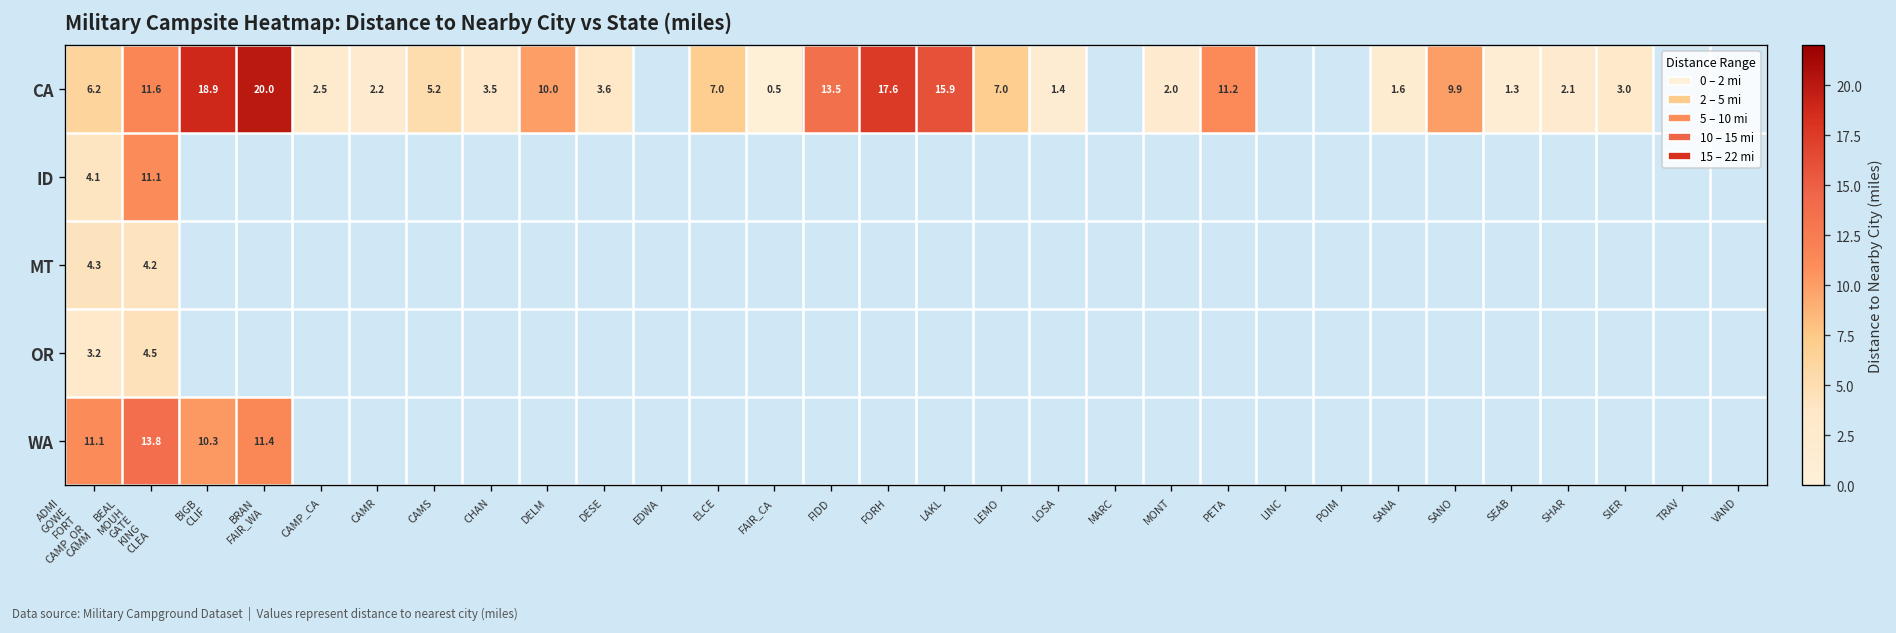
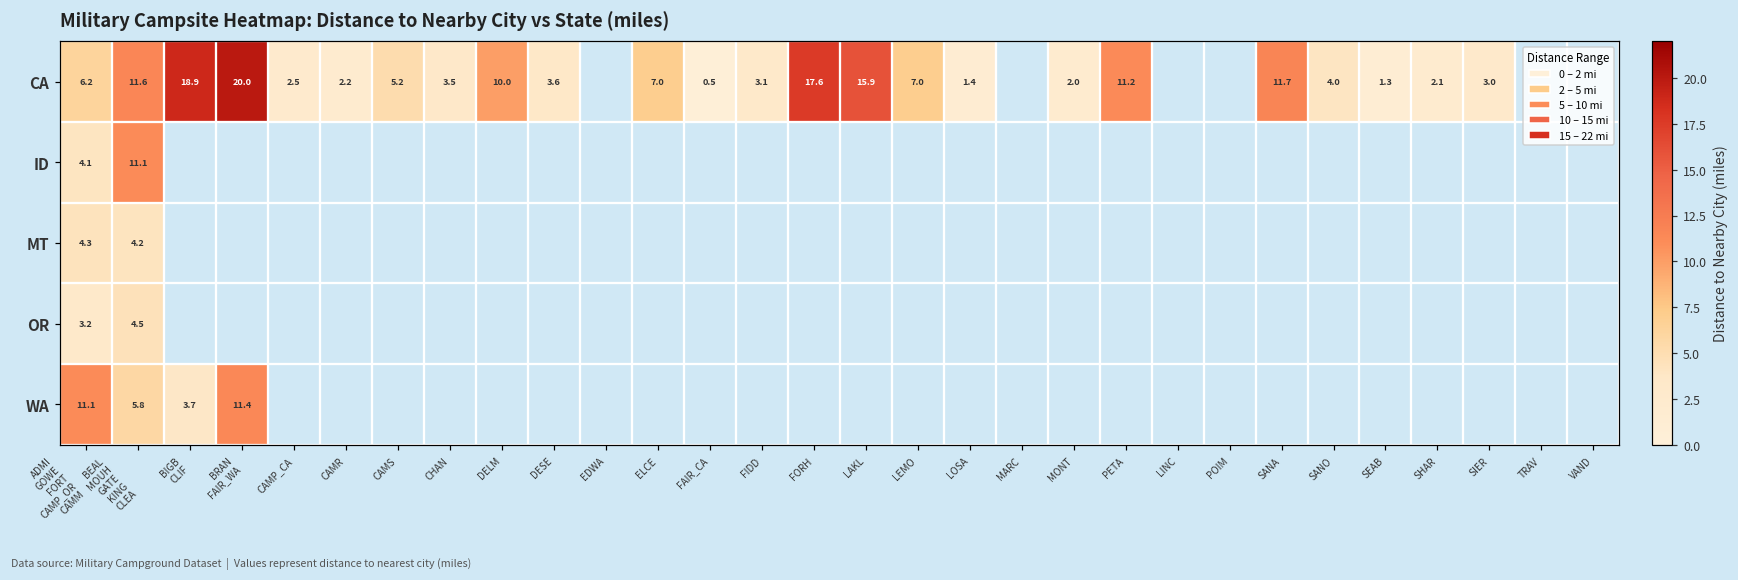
  {
    "CA": {
      "ADMI GOWE FORT CAMP_OR CAMM": 6.2,
      "BEAL MOUH GATE KING CLEA": 11.6,
      "BIGB CLIF": 18.9,
      "BRAN FAIR_WA": 20.0,
      "CAMP_CA": 2.5,
      "CAMR": 2.2,
      "CAMS": 5.2,
      "CHAN": 3.5,
      "DELM": 10.0,
      "DESE": 3.6,
      "ELCE": 7.0,
      "FAIR_CA": 0.5,
-     "FIDD": 13.5,
+     "FIDD": 3.1,
      "FORH": 17.6,
      "LAKL": 15.9,
      "LEMO": 7.0,
      "LOSA": 1.4,
      "MONT": 2.0,
      "PETA": 11.2,
-     "SANA": 1.6,
-     "SANO": 9.9,
+     "SANA": 11.7,
+     "SANO": 4.0,
      "SEAB": 1.3,
      "SHAR": 2.1,
      "SIER": 3.0
    },
    "ID": {
      "ADMI GOWE FORT CAMP_OR CAMM": 4.1,
      "BEAL MOUH GATE KING CLEA": 11.1
    },
    "MT": {
      "ADMI GOWE FORT CAMP_OR CAMM": 4.3,
      "BEAL MOUH GATE KING CLEA": 4.2
    },
    "OR": {
      "ADMI GOWE FORT CAMP_OR CAMM": 3.2,
      "BEAL MOUH GATE KING CLEA": 4.5
    },
    "WA": {
      "ADMI GOWE FORT CAMP_OR CAMM": 11.1,
-     "BEAL MOUH GATE KING CLEA": 13.8,
-     "BIGB CLIF": 10.3,
+     "BEAL MOUH GATE KING CLEA": 5.8,
+     "BIGB CLIF": 3.7,
      "BRAN FAIR_WA": 11.4
    }
  }
